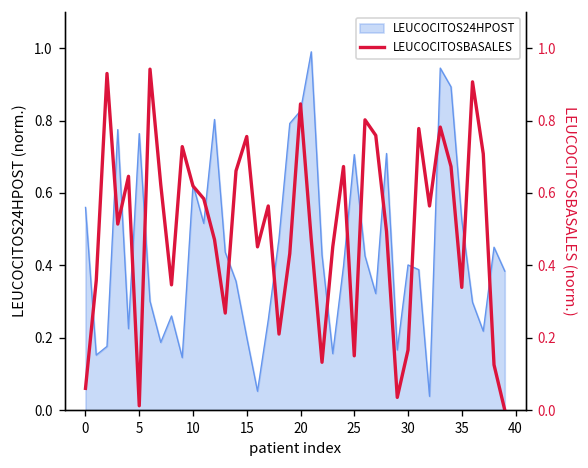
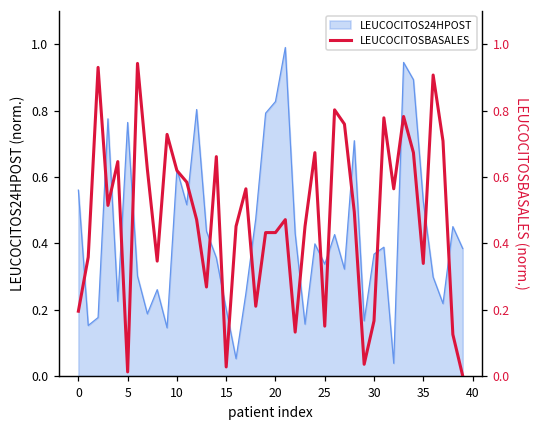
  {
    "LEUCOCITOS24HPOST": {
      "0": 0.56,
      "5": 0.76,
      "10": 0.62,
      "15": 0.20,
      "20": 0.83,
-     "25": 0.71,
-     "30": 0.40,
+     "25": 0.34,
+     "30": 0.37,
      "35": 0.53
    },
    "LEUCOCITOSBASALES": {
-     "0": 0.06,
+     "0": 0.20,
      "5": 0.01,
      "10": 0.62,
-     "15": 0.76,
-     "20": 0.85,
+     "15": 0.03,
+     "20": 0.43,
      "25": 0.15,
      "30": 0.17,
      "35": 0.34
    }
  }
